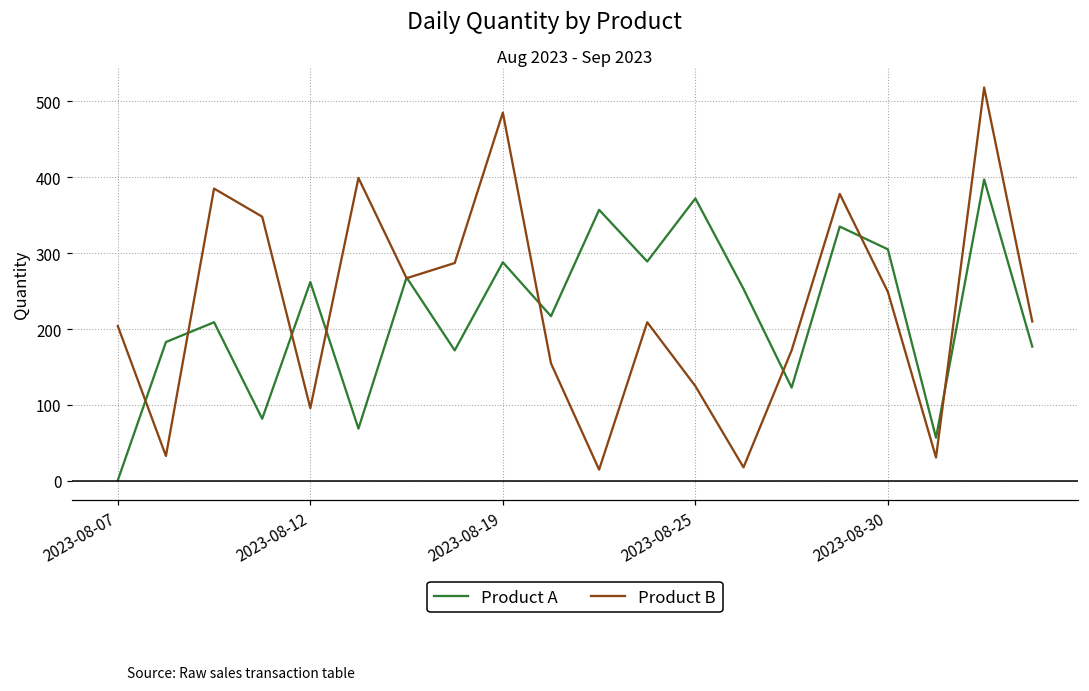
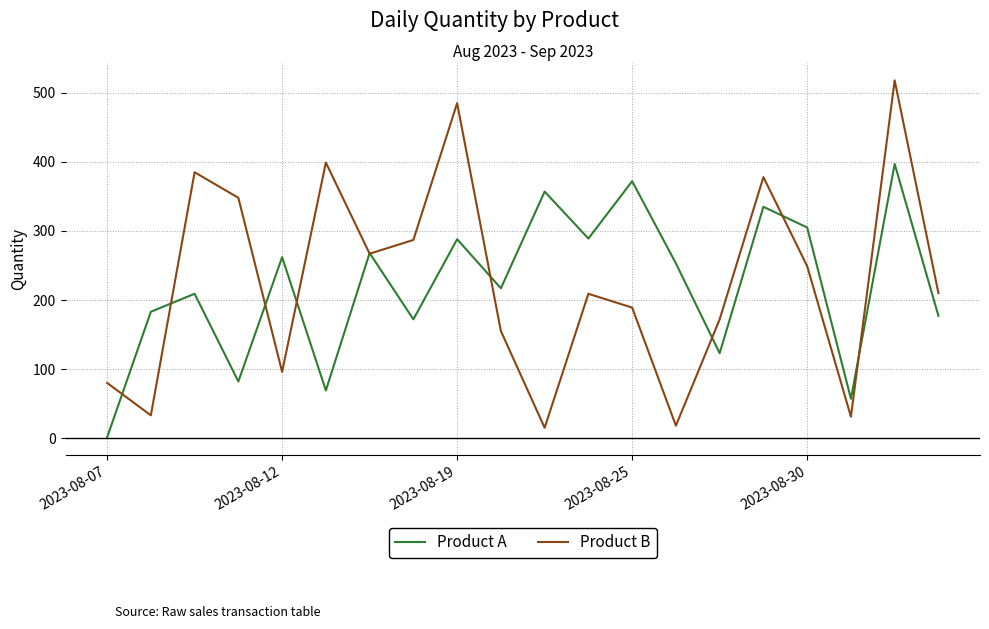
  {
    "Product A": {
      "2023-08-07": 0,
      "2023-08-12": 260,
      "2023-08-19": 290,
      "2023-08-25": 370,
      "2023-08-30": 310
    },
    "Product B": {
-     "2023-08-07": 200,
+     "2023-08-07": 80,
      "2023-08-12": 100,
      "2023-08-19": 490,
-     "2023-08-25": 130,
+     "2023-08-25": 190,
      "2023-08-30": 250
    }
  }
